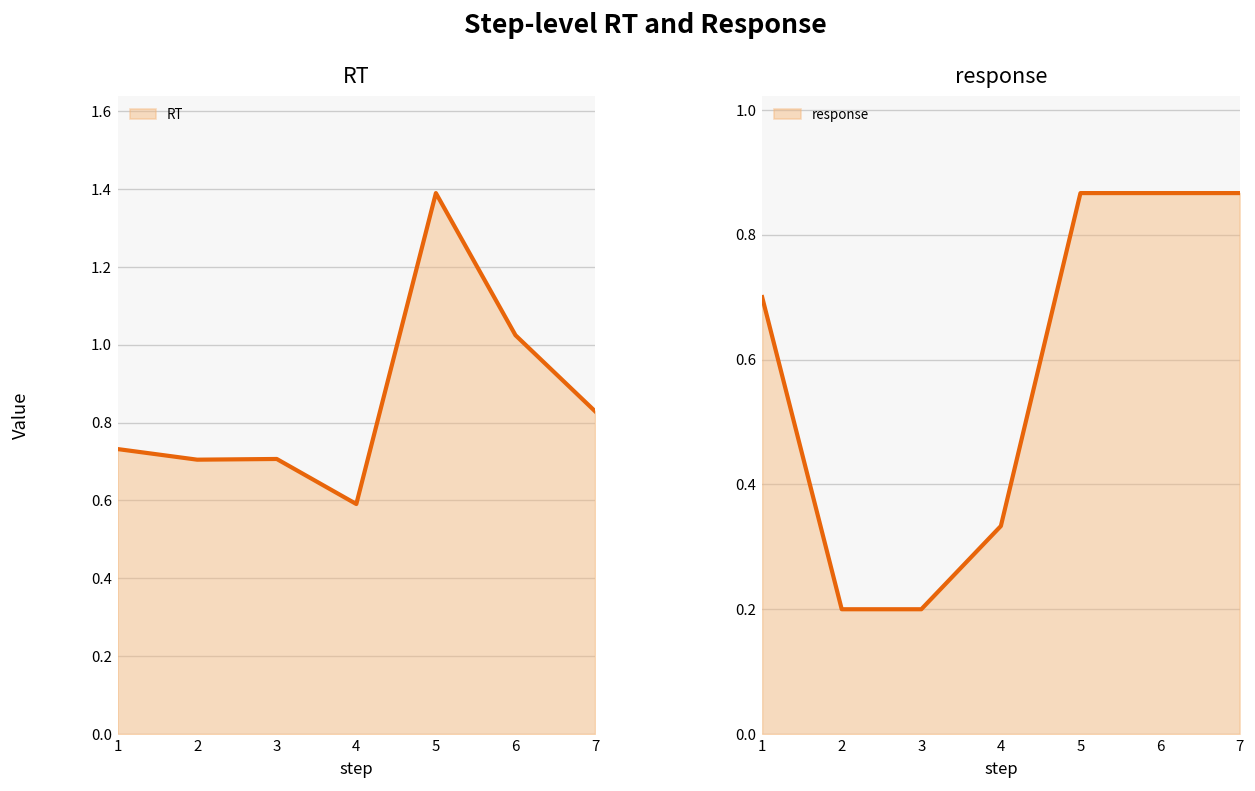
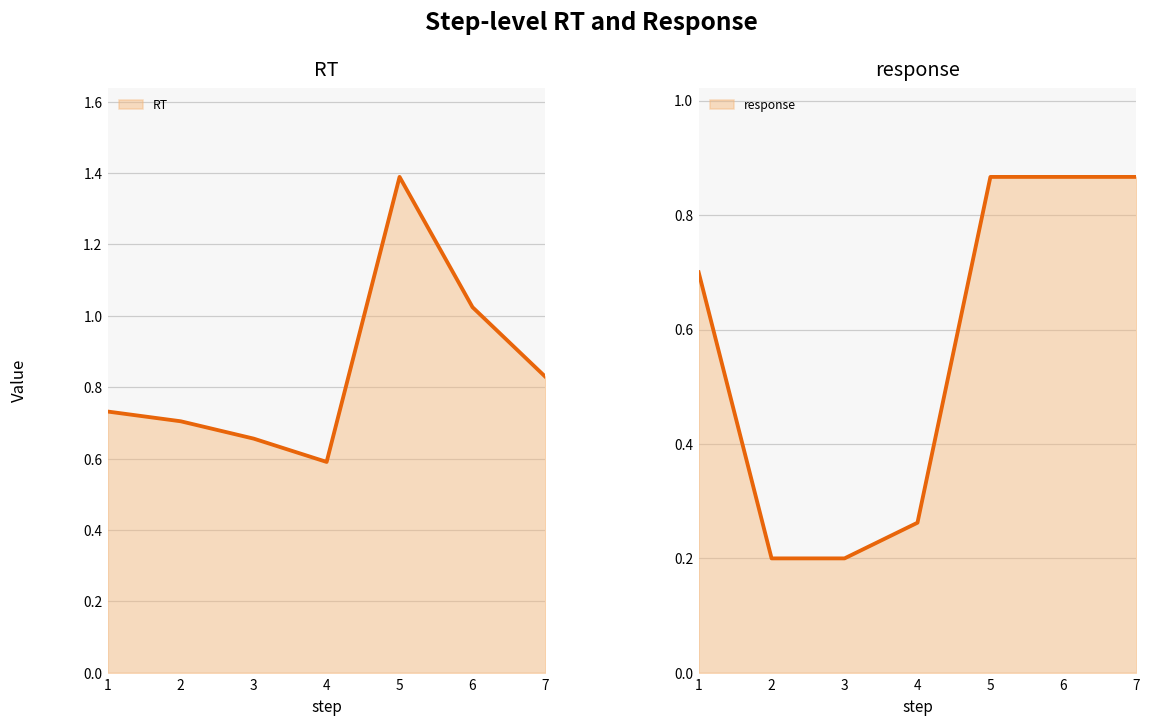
  {
    "RT": {
      "1": 0.73,
      "2": 0.70,
-     "3": 0.71,
+     "3": 0.66,
      "4": 0.59,
      "5": 1.39,
      "6": 1.02,
      "7": 0.83
    },
    "response": {
      "1": 0.70,
      "2": 0.20,
      "3": 0.20,
-     "4": 0.33,
+     "4": 0.26,
      "5": 0.87,
      "6": 0.87,
      "7": 0.87
    }
  }
